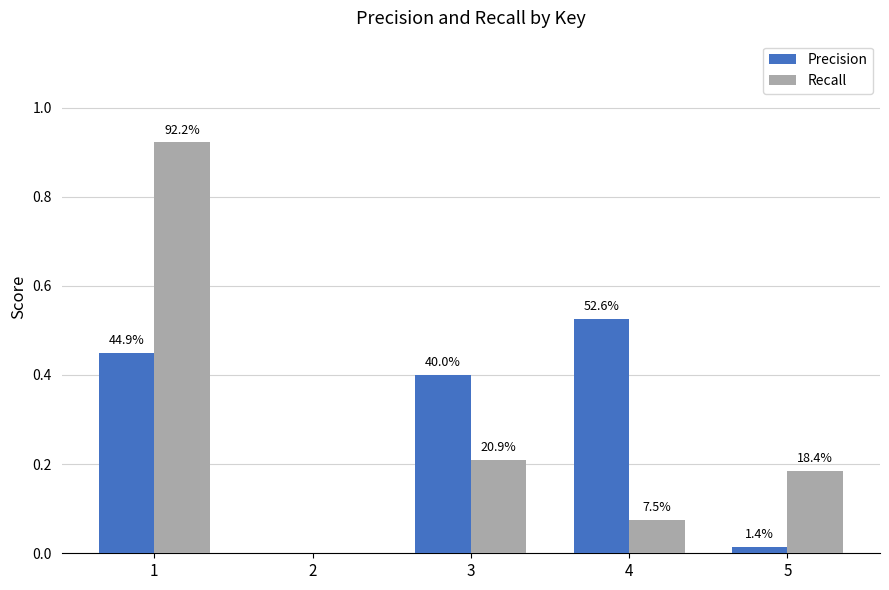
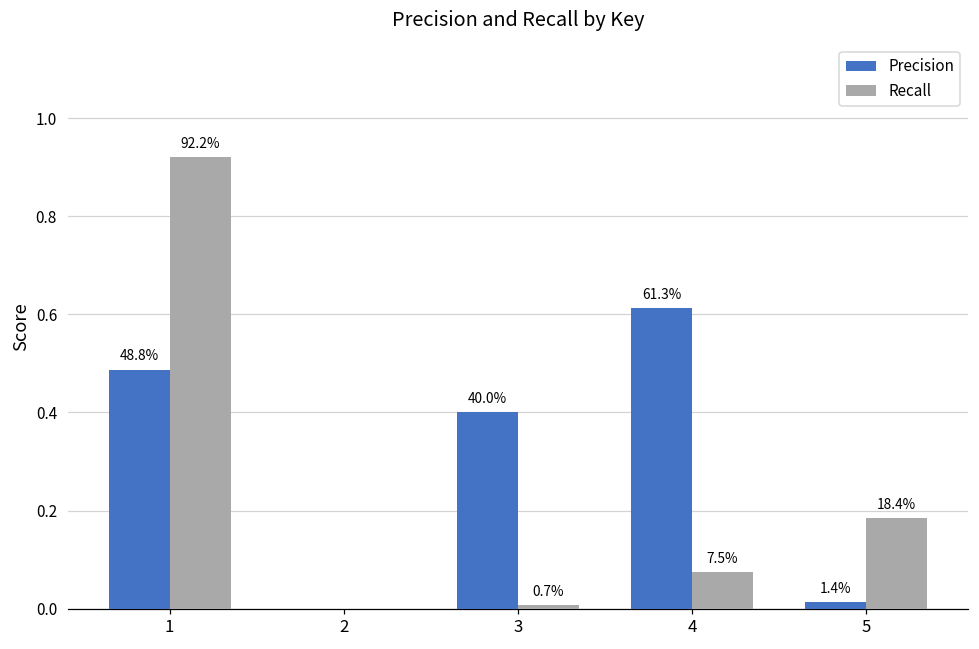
  {
    "Precision": {
-     "1": "44.9%",
+     "1": "48.8%",
      "3": "40.0%",
-     "4": "52.6%",
+     "4": "61.3%",
      "5": "1.4%"
    },
    "Recall": {
      "1": "92.2%",
-     "3": "20.9%",
+     "3": "0.7%",
      "4": "7.5%",
      "5": "18.4%"
    }
  }
